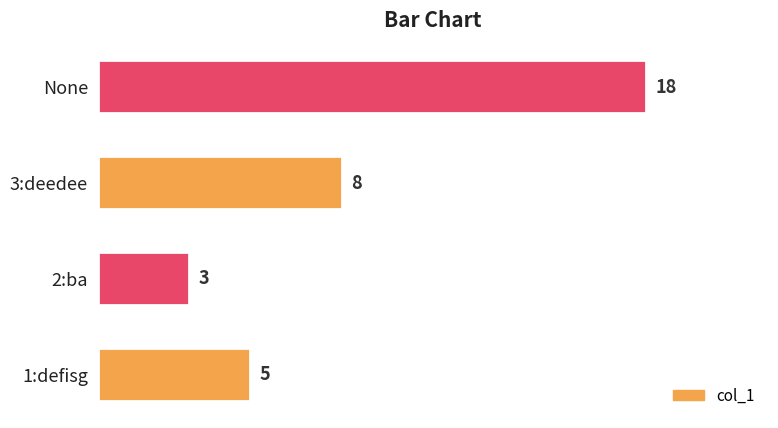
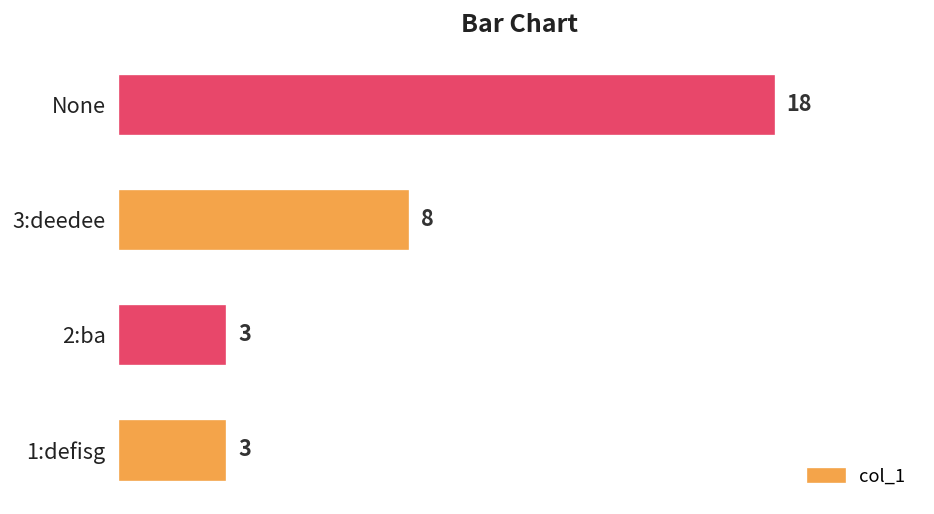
  {
    "None": 18,
    "3:deedee": 8,
    "2:ba": 3,
-   "1:defisg": 5
+   "1:defisg": 3
  }
